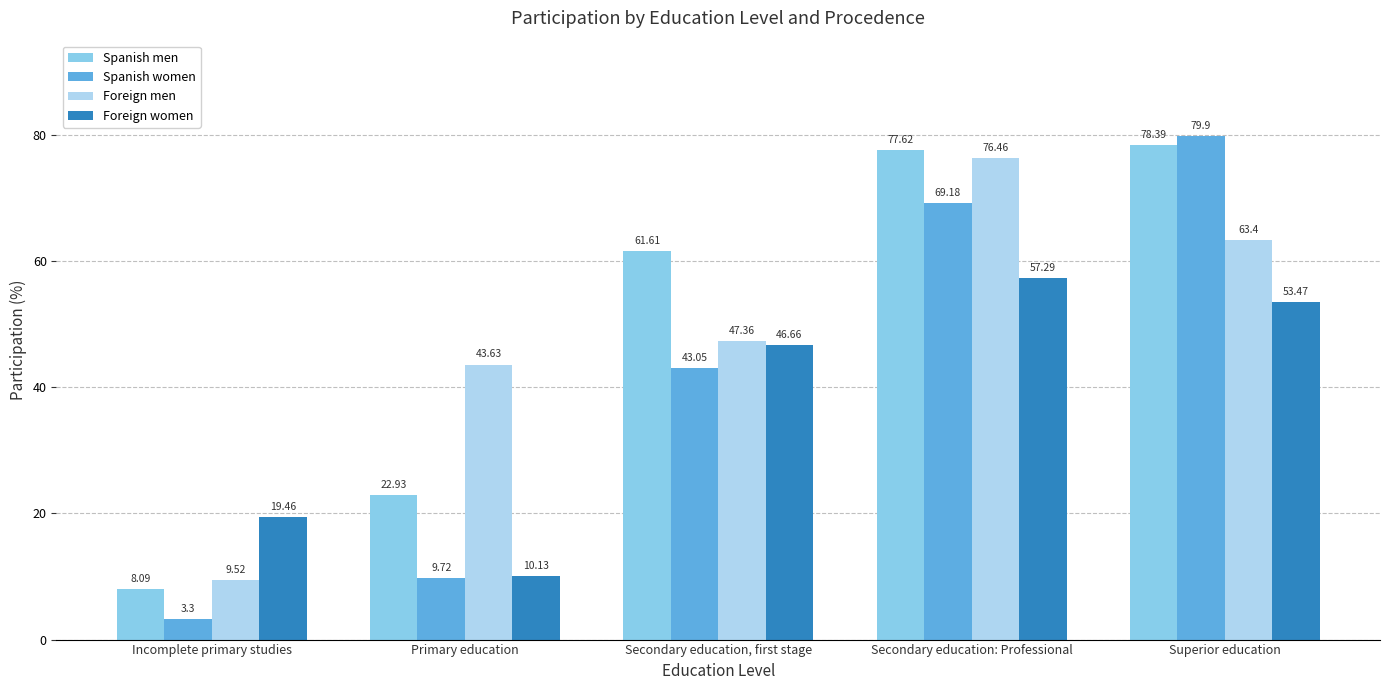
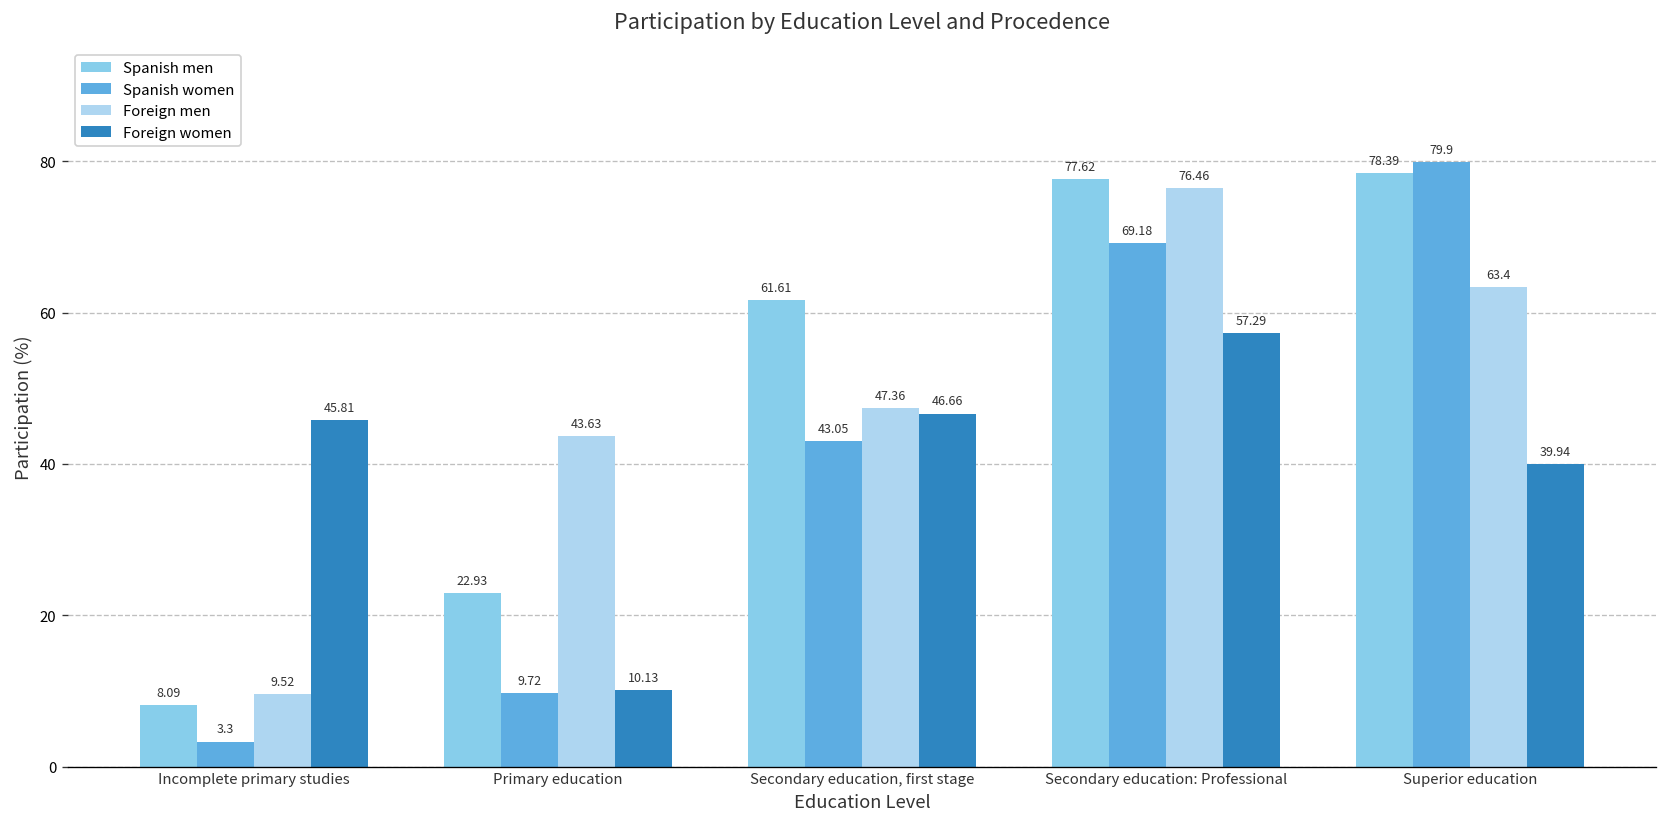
  {
    "Foreign women": {
-     "Incomplete primary studies": 19.46,
+     "Incomplete primary studies": 45.81,
      "Primary education": 10.13,
      "Secondary education, first stage": 46.66,
      "Secondary education: Professional": 57.29,
-     "Superior education": 53.47
+     "Superior education": 39.94
    }
  }
